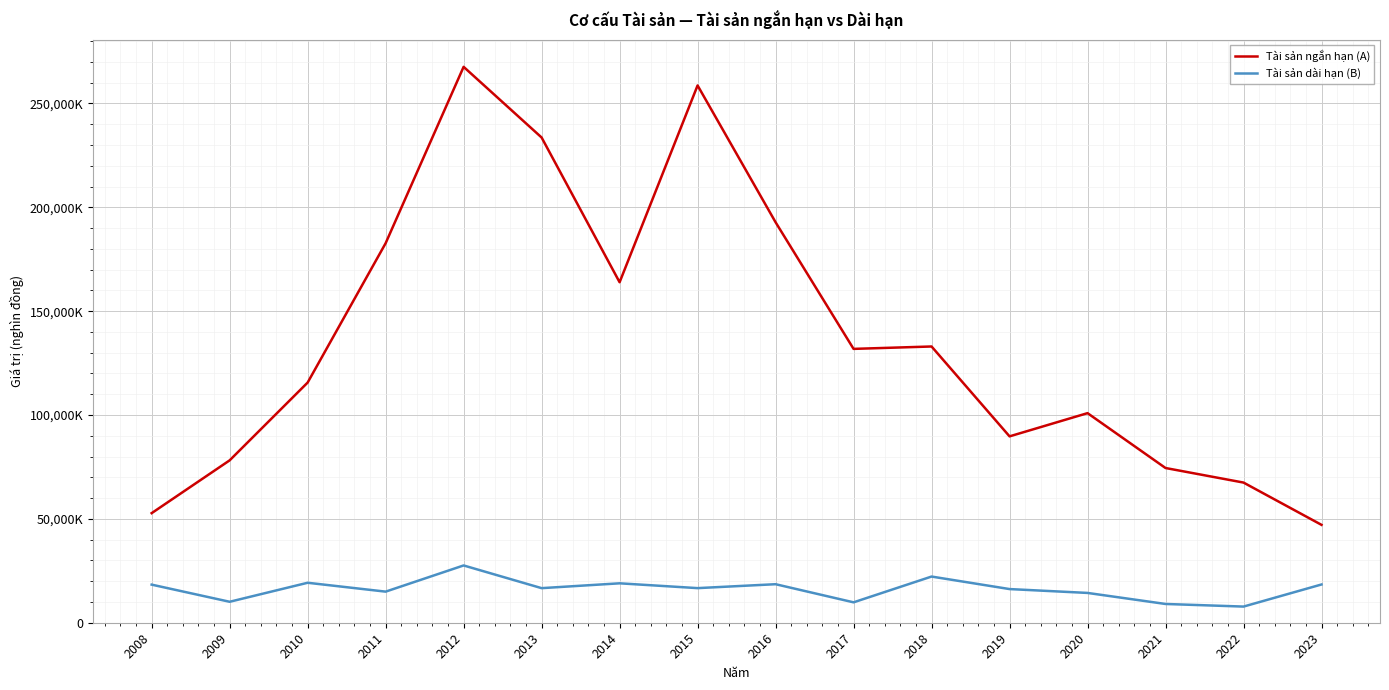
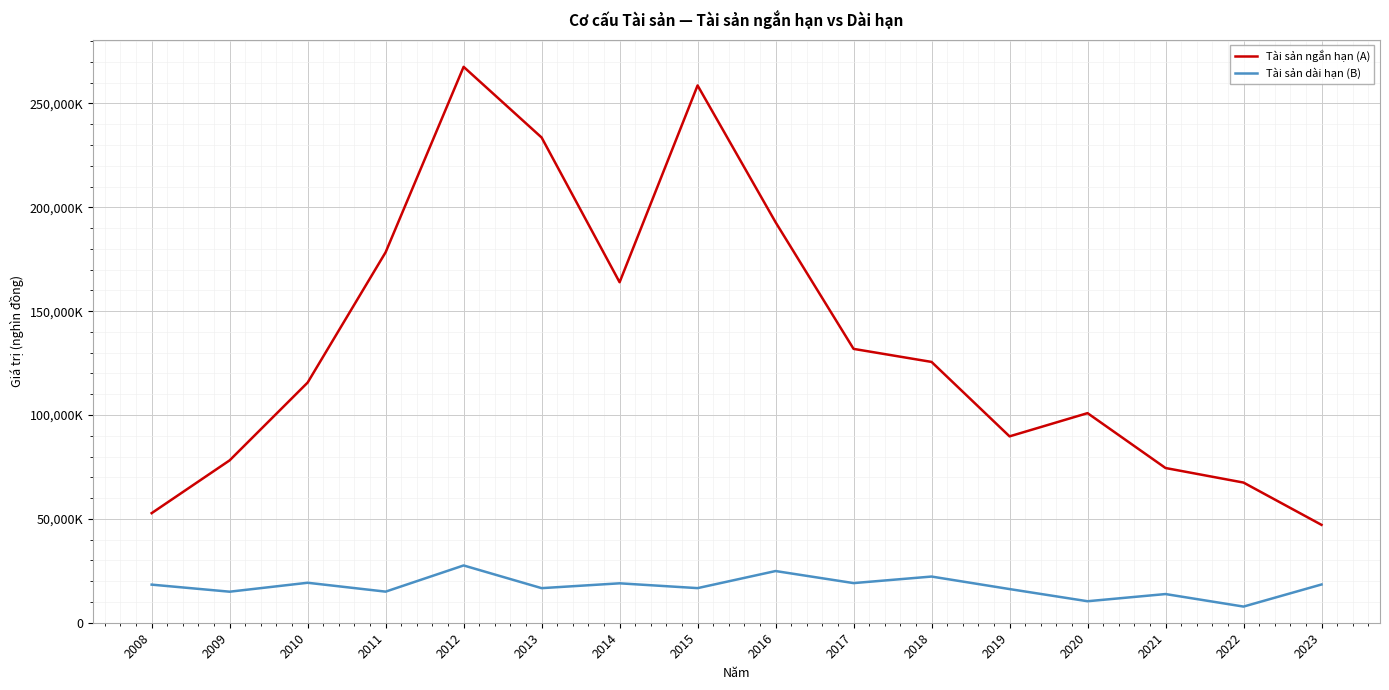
  {
    "Tài sản ngắn hạn (A)": {
      "2008": "53,000,000",
      "2009": "78,000,000",
      "2010": "116,000,000",
-     "2011": "183,000,000",
+     "2011": "178,000,000",
      "2012": "268,000,000",
      "2013": "234,000,000",
      "2014": "164,000,000",
      "2015": "259,000,000",
      "2016": "193,000,000",
      "2017": "132,000,000",
-     "2018": "133,000,000",
+     "2018": "126,000,000",
      "2019": "90,000,000",
      "2020": "101,000,000",
      "2021": "74,000,000",
      "2022": "67,000,000",
      "2023": "47,000,000"
    },
    "Tài sản dài hạn (B)": {
      "2008": "18,000,000",
-     "2009": "10,000,000",
+     "2009": "15,000,000",
      "2010": "19,000,000",
      "2011": "15,000,000",
      "2012": "28,000,000",
      "2013": "17,000,000",
      "2014": "19,000,000",
      "2015": "17,000,000",
-     "2016": "19,000,000",
-     "2017": "10,000,000",
+     "2016": "25,000,000",
+     "2017": "19,000,000",
      "2018": "22,000,000",
      "2019": "16,000,000",
-     "2020": "14,000,000",
-     "2021": "9,000,000",
+     "2020": "10,000,000",
+     "2021": "14,000,000",
      "2022": "8,000,000",
      "2023": "18,000,000"
    }
  }
